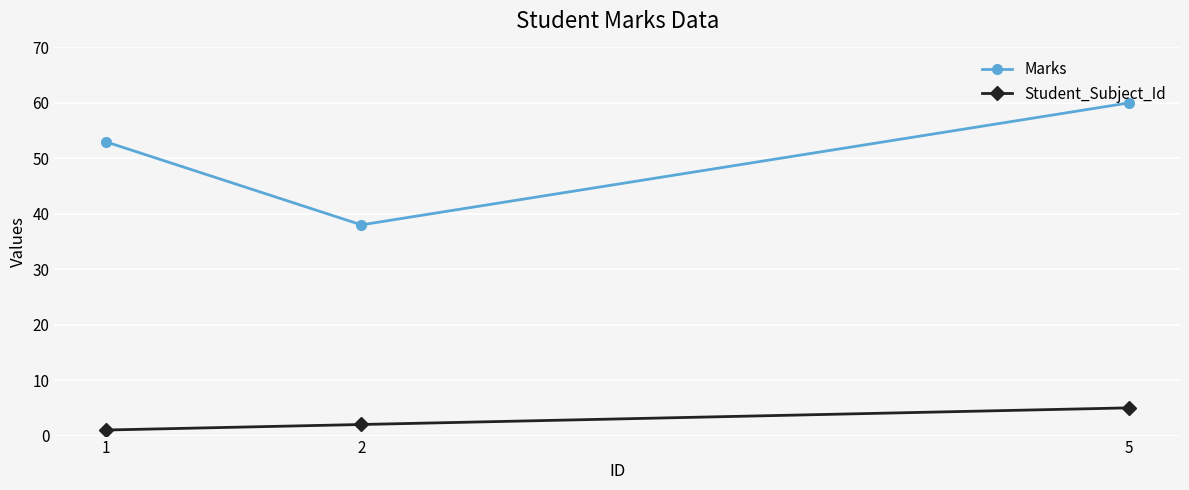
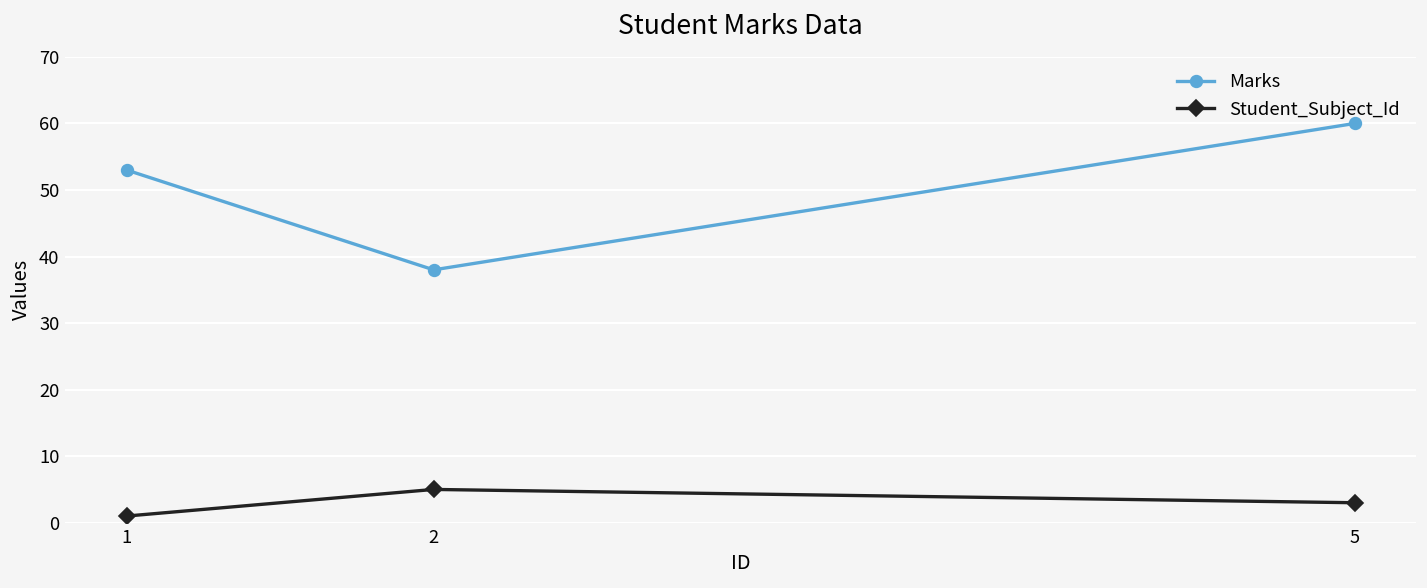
  {
    "Marks": {
      "1": 53,
      "2": 38,
      "5": 60
    },
    "Student_Subject_Id": {
      "1": 1,
-     "2": 2,
-     "5": 5
+     "2": 5,
+     "5": 3
    }
  }
